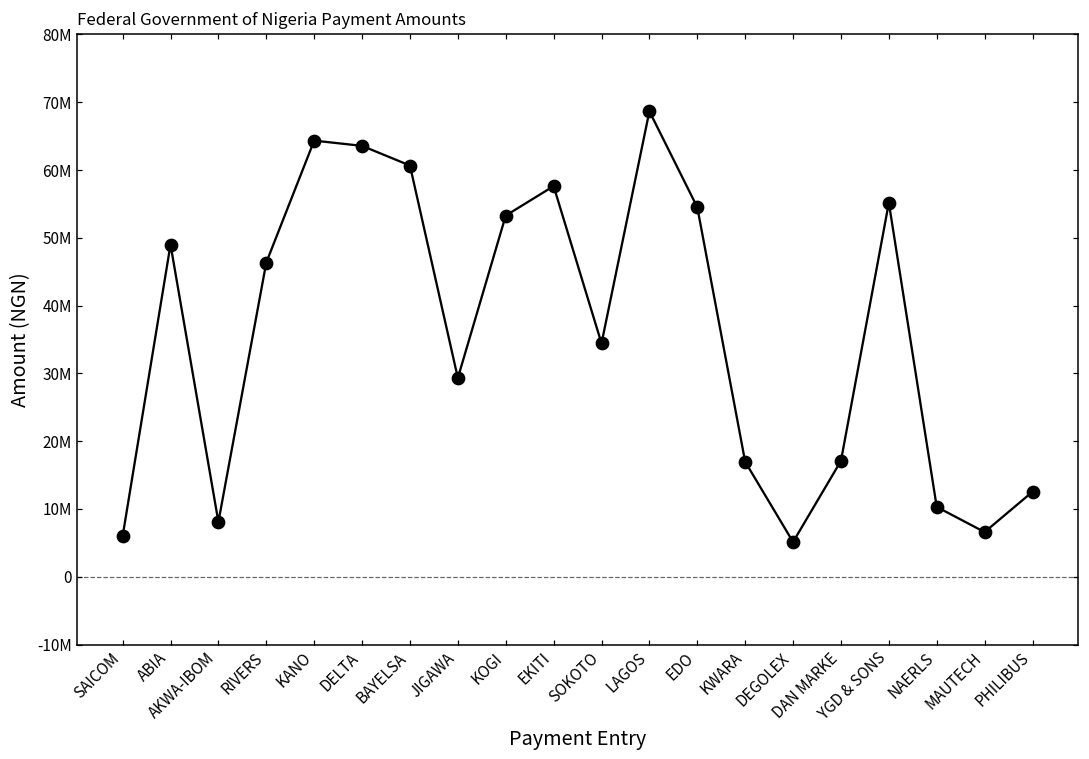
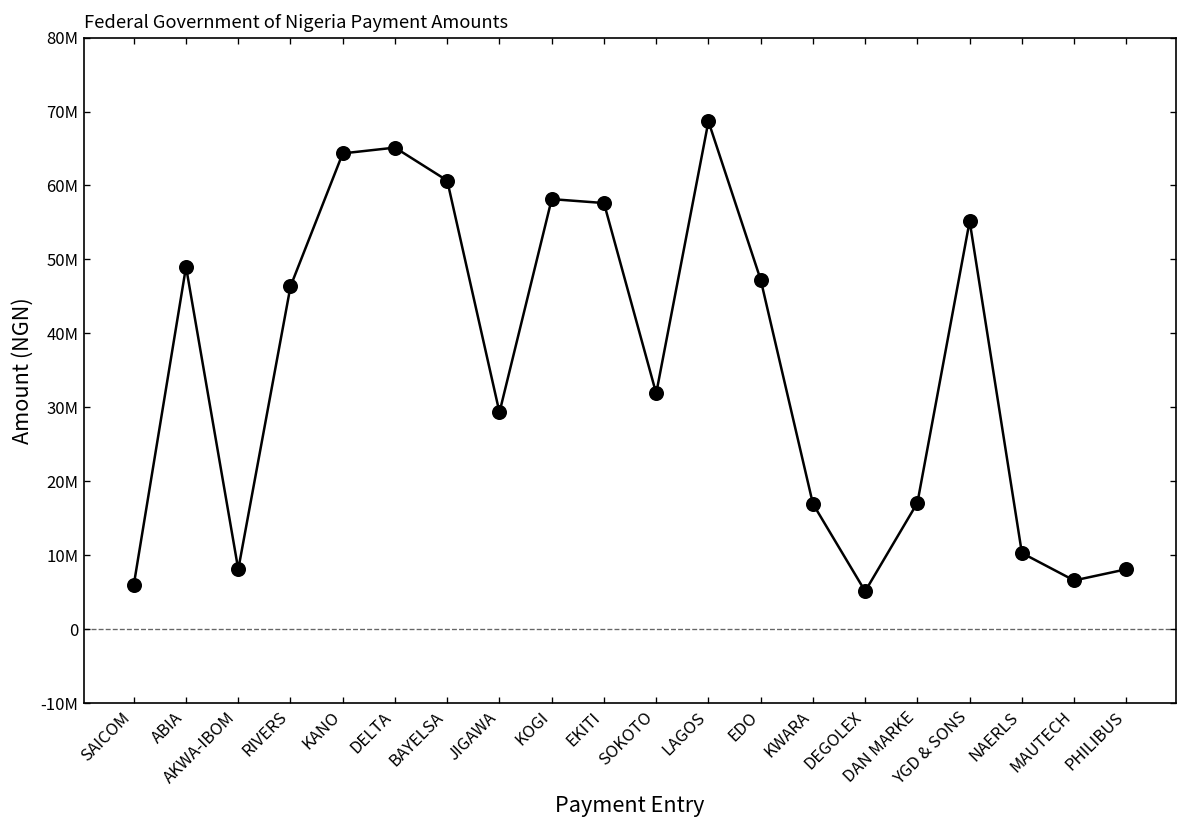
  {
    "SAICOM": 6000000,
    "ABIA": 49000000,
    "AKWA-IBOM": 8000000,
    "RIVERS": 46000000,
    "KANO": 64000000,
-   "DELTA": 64000000,
+   "DELTA": 65000000,
    "BAYELSA": 61000000,
    "JIGAWA": 29000000,
-   "KOGI": 53000000,
+   "KOGI": 58000000,
    "EKITI": 58000000,
-   "SOKOTO": 34000000,
+   "SOKOTO": 32000000,
    "LAGOS": 69000000,
-   "EDO": 55000000,
+   "EDO": 47000000,
    "KWARA": 17000000,
    "DEGOLEX": 5000000,
    "DAN MARKE": 17000000,
    "YGD & SONS": 55000000,
    "NAERLS": 10000000,
    "MAUTECH": 7000000,
-   "PHILIBUS": 13000000
+   "PHILIBUS": 8000000
  }
